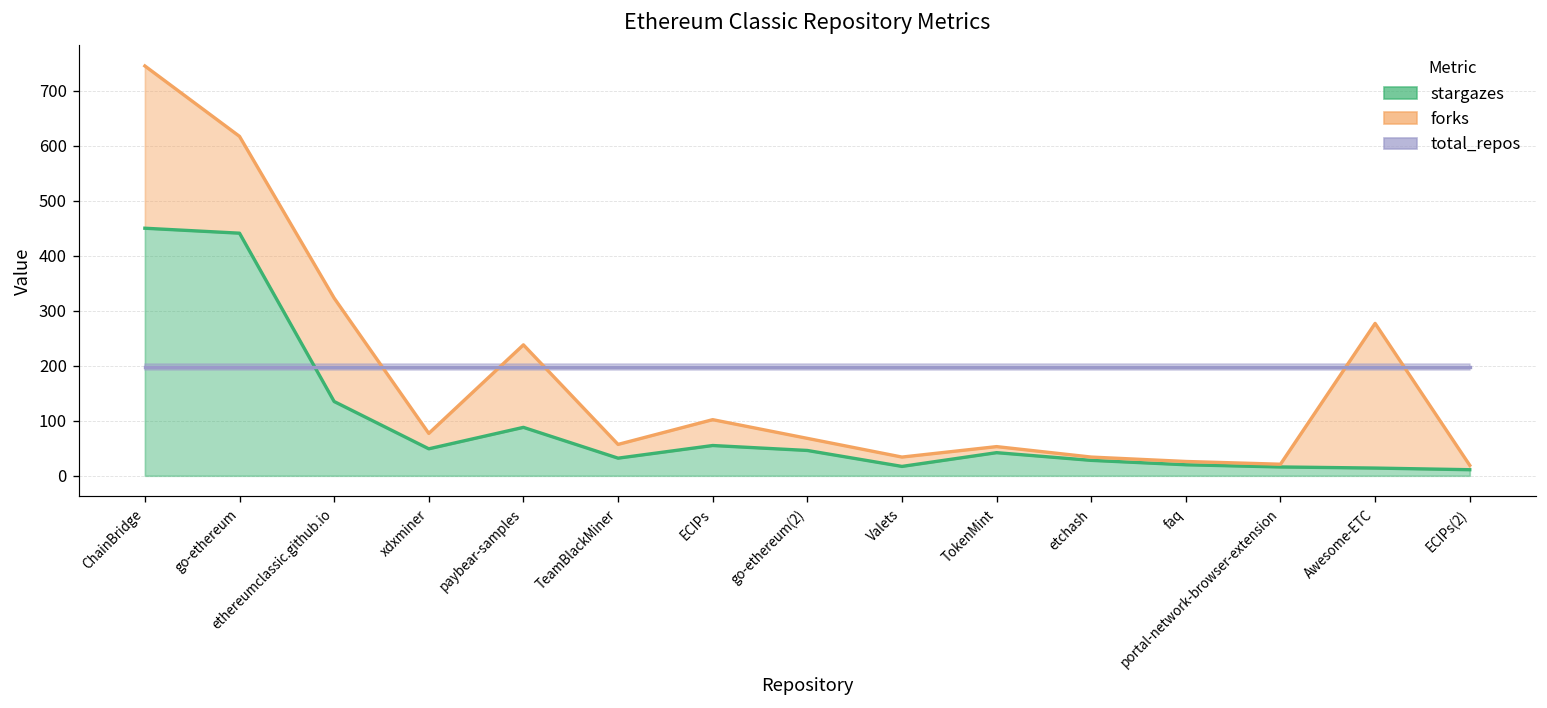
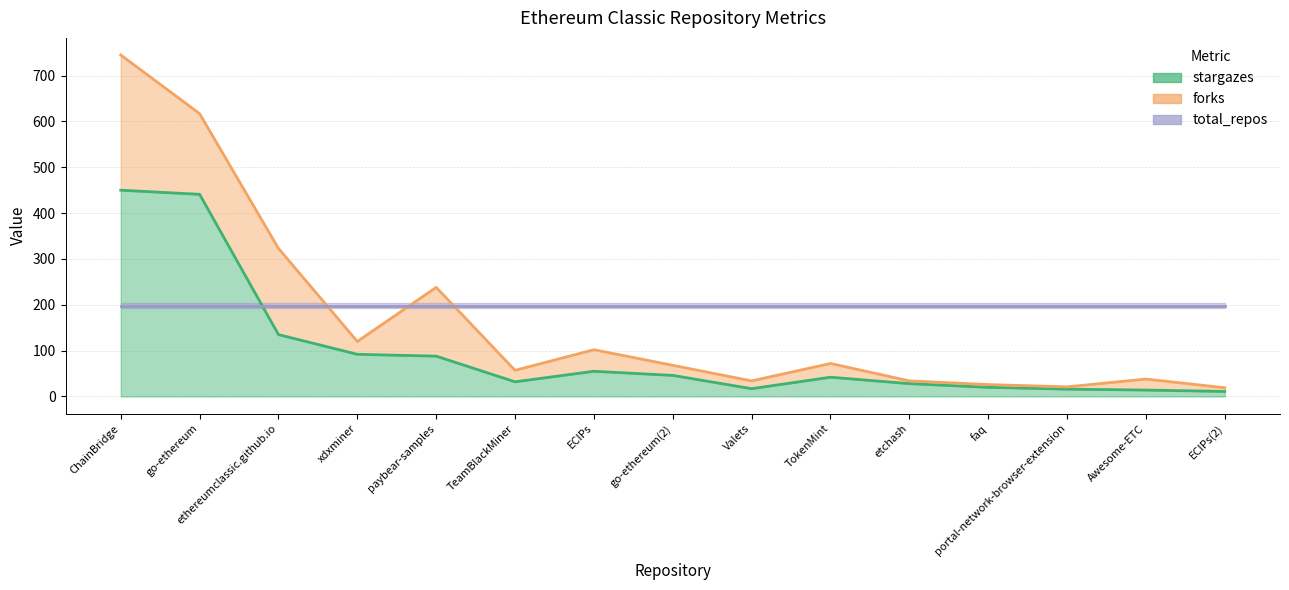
  {
    "stargazes": {
      "ChainBridge": 450,
      "go-ethereum": 440,
      "ethereumclassic.github.io": 140,
-     "xdxminer": 50,
+     "xdxminer": 90,
      "paybear-samples": 90,
      "TeamBlackMiner": 30,
      "ECIPs": 60,
      "go-ethereum(2)": 50,
      "Valets": 20,
      "TokenMint": 40,
      "etchash": 30,
      "faq": 20,
      "Awesome-ETC": 10,
      "ECIPs(2)": 10
    },
    "forks": {
      "ChainBridge": 300,
      "go-ethereum": 180,
      "ethereumclassic.github.io": 190,
      "xdxminer": 30,
      "paybear-samples": 150,
      "TeamBlackMiner": 30,
      "ECIPs": 50,
      "go-ethereum(2)": 20,
      "Valets": 20,
-     "TokenMint": 10,
+     "TokenMint": 30,
      "etchash": 10,
      "faq": 10,
-     "Awesome-ETC": 260,
+     "Awesome-ETC": 20,
      "ECIPs(2)": 10
    }
  }
